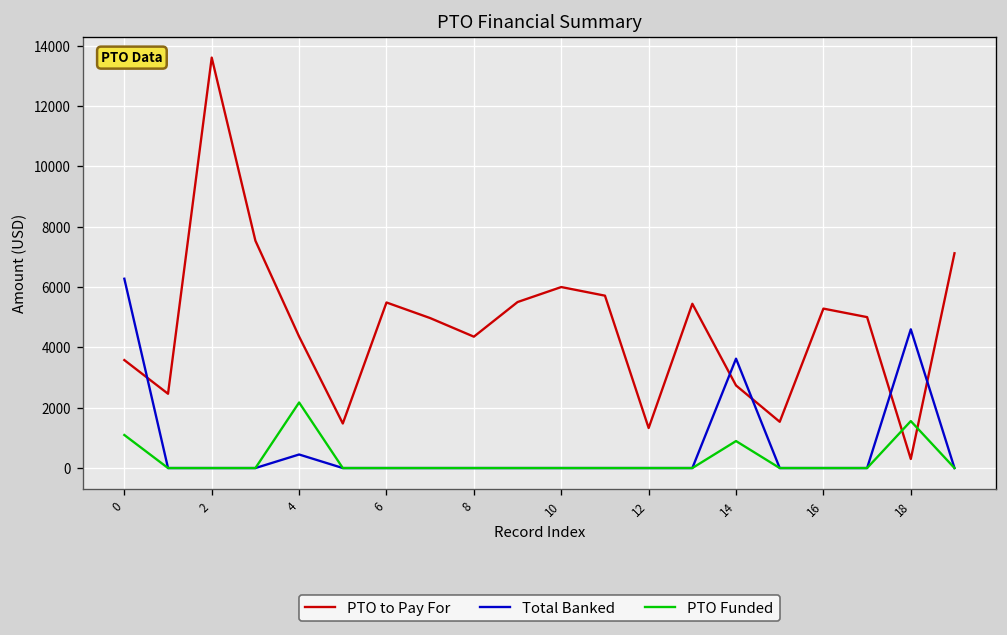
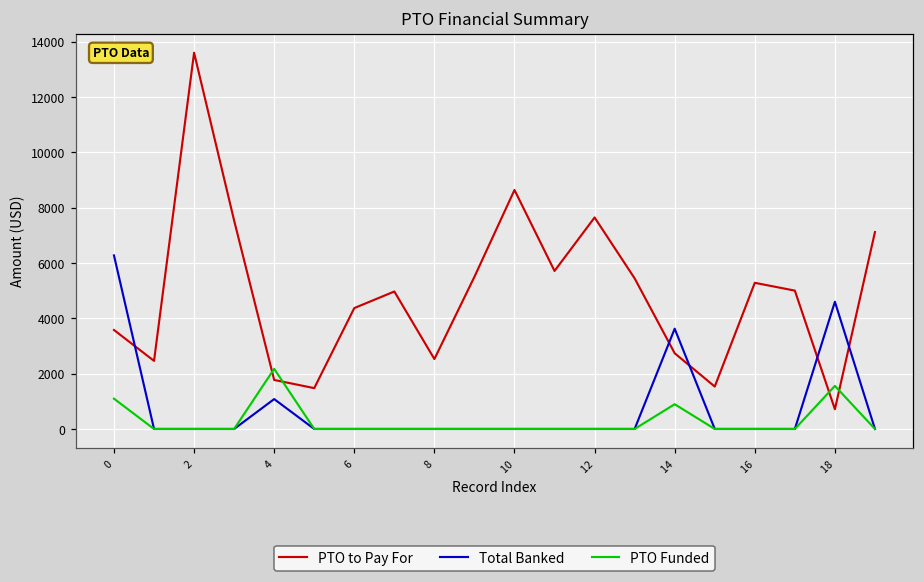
  {
    "PTO to Pay For": {
      "0": 3600,
      "2": 13600,
-     "4": 4400,
-     "6": 5500,
-     "8": 4400,
-     "10": 6000,
-     "12": 1300,
+     "4": 1800,
+     "6": 4400,
+     "8": 2500,
+     "10": 8600,
+     "12": 7600,
      "14": 2700,
      "16": 5300,
-     "18": 300
+     "18": 700
    },
    "Total Banked": {
      "0": 6300,
-     "4": 400,
+     "4": 1100,
      "14": 3600,
      "18": 4600
    },
    "PTO Funded": {
      "0": 1100,
      "4": 2200,
      "14": 900,
      "18": 1600
    }
  }
